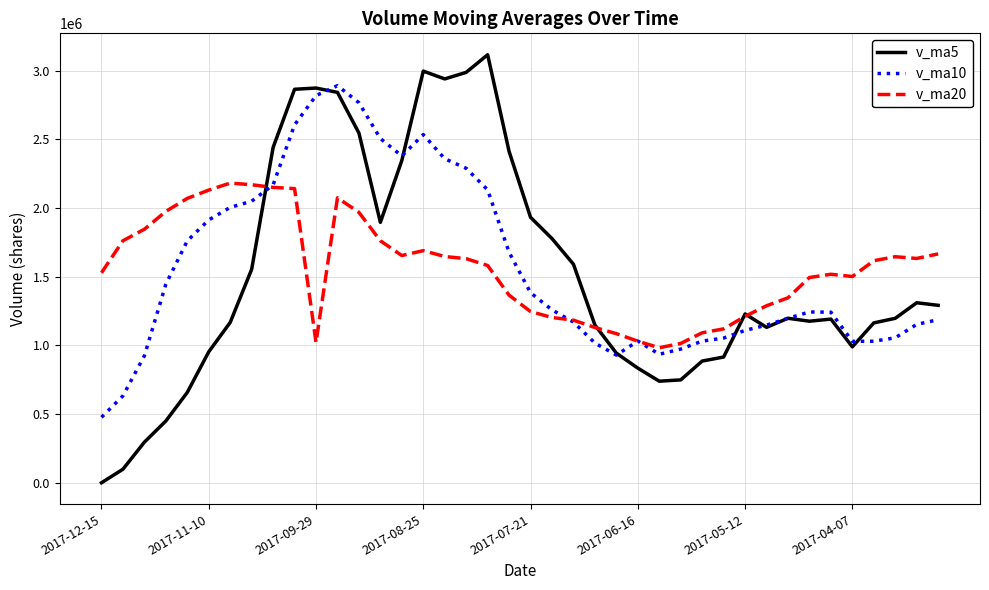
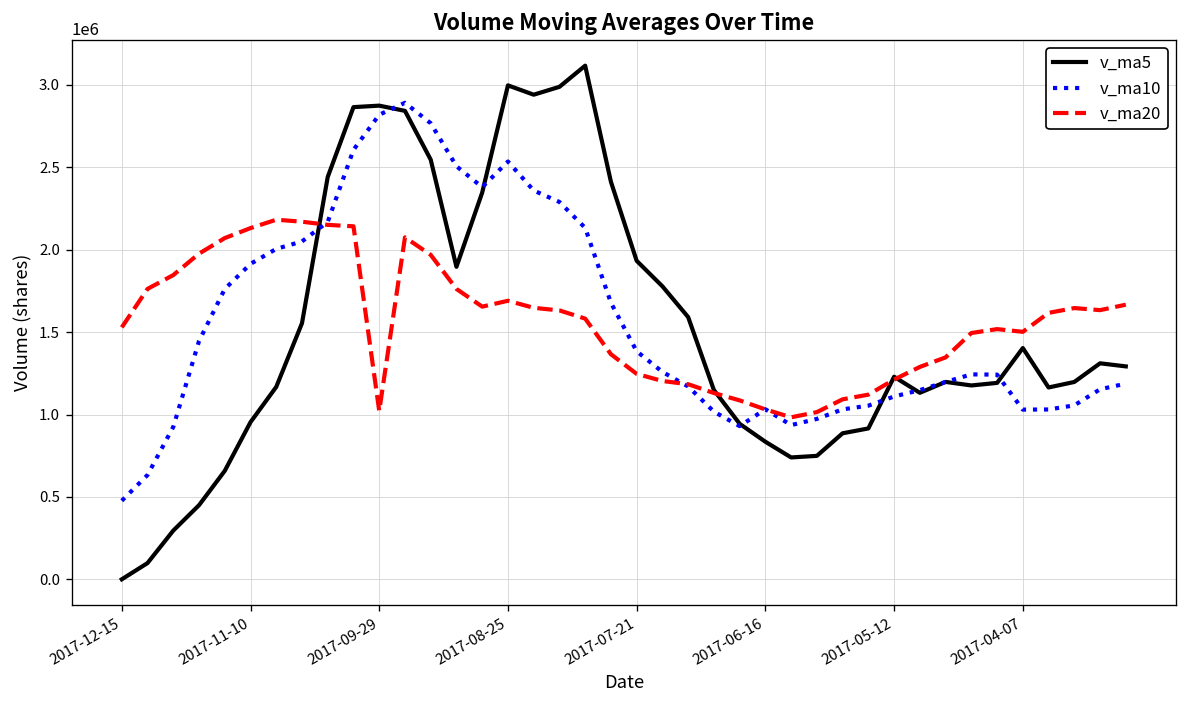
  {
    "v_ma5": {
      "2017-12-15": 0,
      "2017-11-10": 950000,
      "2017-09-29": 2870000,
      "2017-08-25": 3000000,
      "2017-07-21": 1930000,
      "2017-06-16": 830000,
-     "2017-04-07": 990000
+     "2017-04-07": 1400000
    },
    "v_ma10": {
      "2017-12-15": 480000,
      "2017-11-10": 1910000,
      "2017-09-29": 2820000,
      "2017-08-25": 2540000,
      "2017-07-21": 1380000,
      "2017-05-12": 1110000,
      "2017-04-07": 1030000
    },
    "v_ma20": {
      "2017-12-15": 1530000,
      "2017-11-10": 2130000,
      "2017-09-29": 1020000,
      "2017-08-25": 1690000,
      "2017-07-21": 1250000,
      "2017-04-07": 1500000
    }
  }
